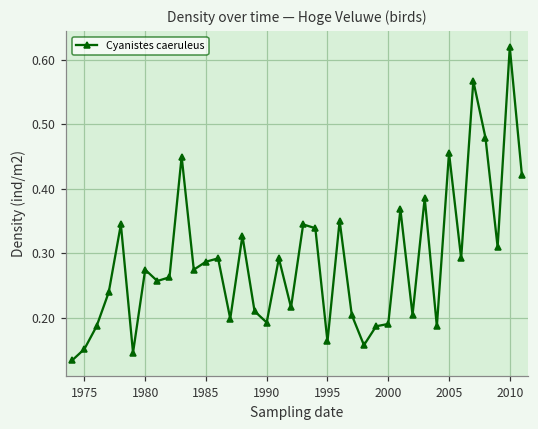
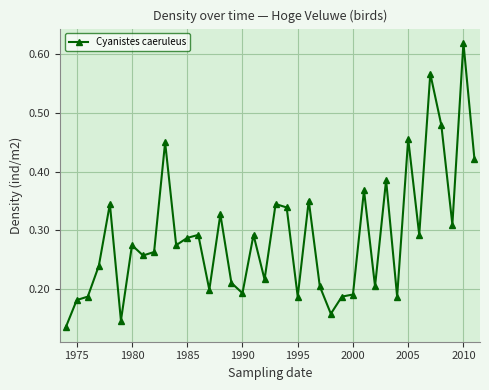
  {
-   "1975": 0.15,
+   "1975": 0.18,
    "1980": 0.27,
    "1985": 0.29,
    "1990": 0.19,
-   "1995": 0.16,
+   "1995": 0.19,
    "2000": 0.19,
    "2005": 0.46,
    "2010": 0.62
  }
